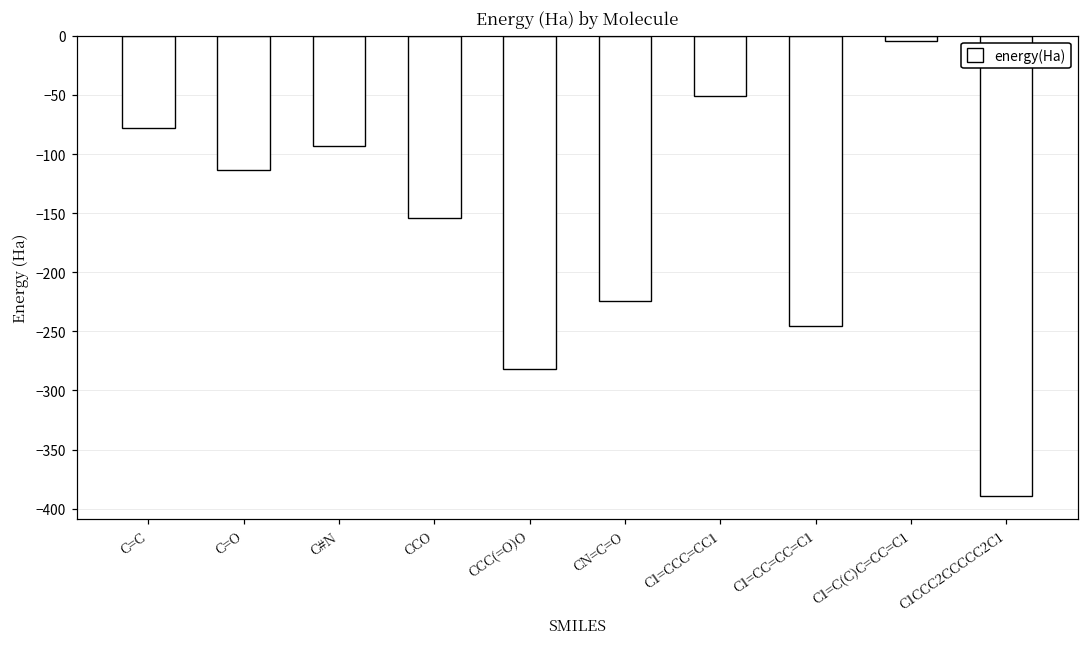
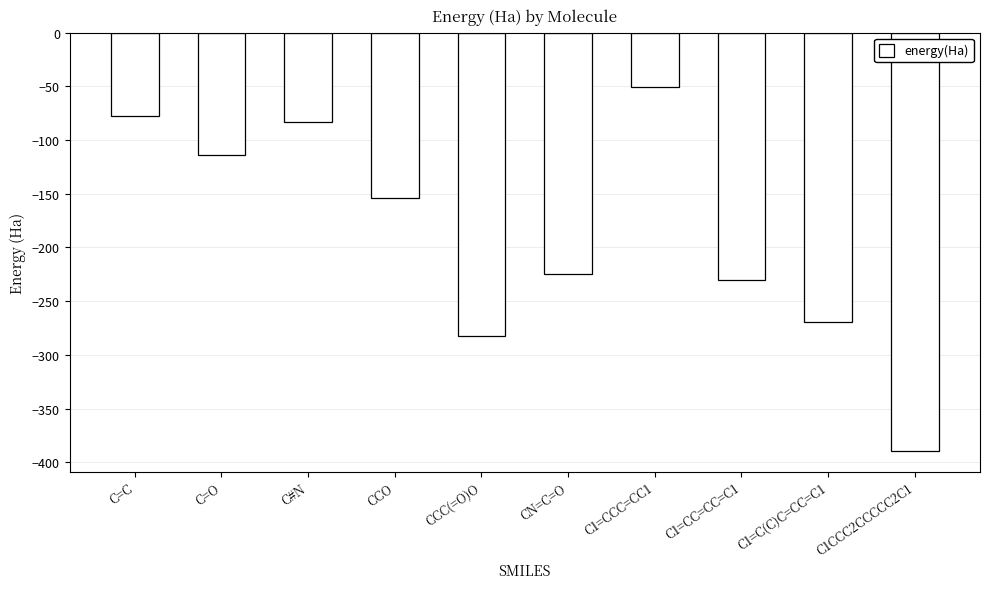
  {
    "C=C": -78,
    "C=O": -114,
-   "C#N": -93,
+   "C#N": -83,
    "CCO": -154,
    "CCC(=O)O": -282,
    "CN=C=O": -225,
    "C1=CCC=CC1": -51,
-   "C1=CC=CC=C1": -245,
-   "C1=C(C)C=CC=C1": -4,
+   "C1=CC=CC=C1": -231,
+   "C1=C(C)C=CC=C1": -270,
    "C1CCC2CCCCC2C1": -389
  }
